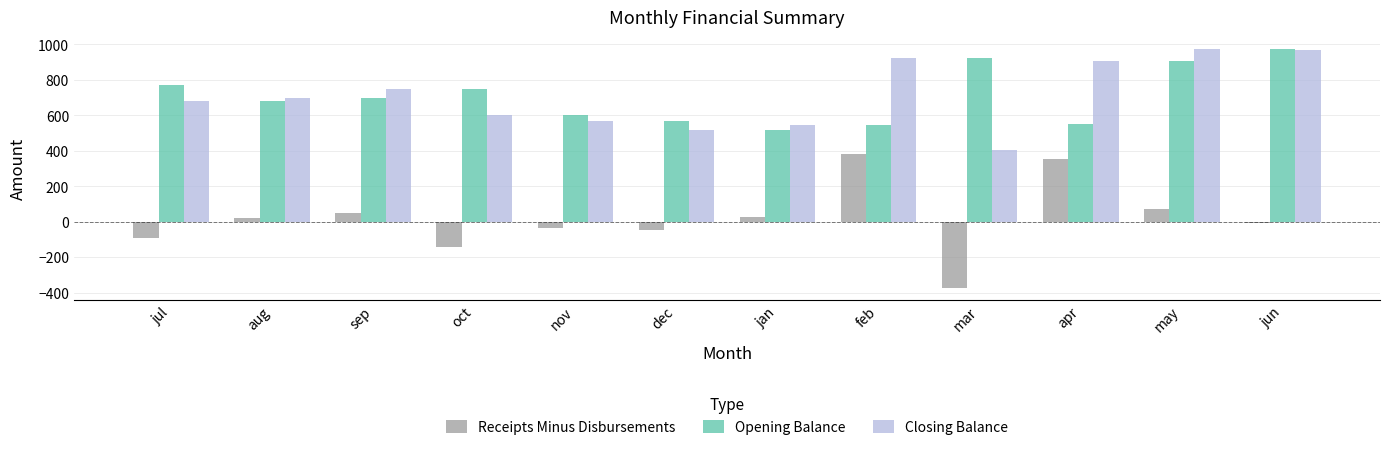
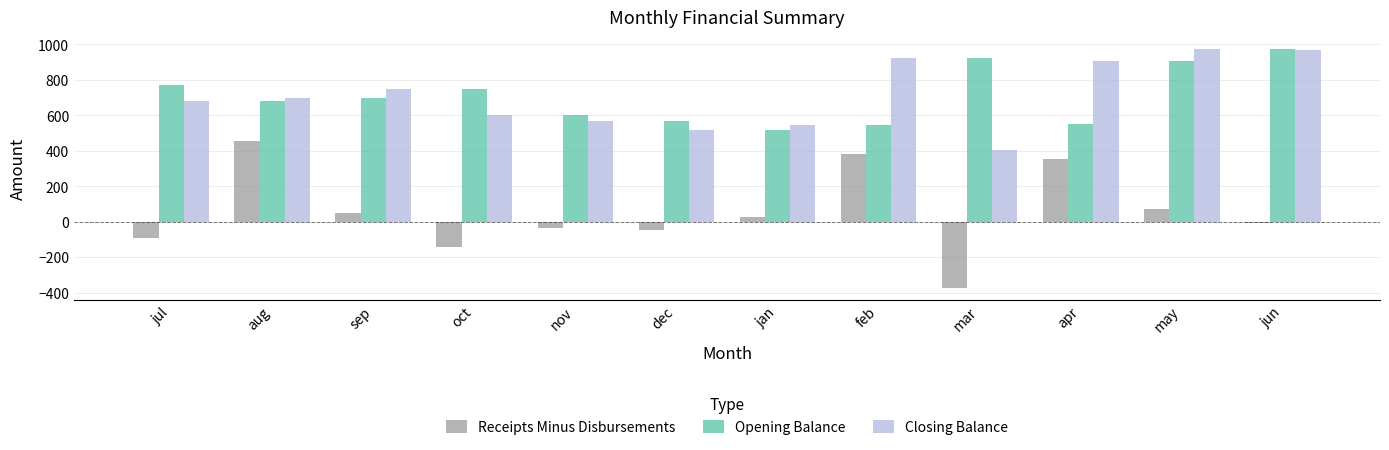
  {
    "Receipts Minus Disbursements": {
      "jul": -90,
-     "aug": 20,
+     "aug": 450,
      "sep": 50,
      "oct": -150,
      "nov": -40,
      "dec": -50,
      "jan": 30,
      "feb": 380,
      "mar": -370,
      "apr": 350,
      "may": 70
    },
    "Opening Balance": {
      "jul": 770,
      "aug": 680,
      "sep": 700,
      "oct": 750,
      "nov": 600,
      "dec": 560,
      "jan": 520,
      "feb": 540,
      "mar": 920,
      "apr": 550,
      "may": 900,
      "jun": 970
    },
    "Closing Balance": {
      "jul": 680,
      "aug": 700,
      "sep": 750,
      "oct": 600,
      "nov": 560,
      "dec": 520,
      "jan": 540,
      "feb": 920,
      "mar": 400,
      "apr": 900,
      "may": 970,
      "jun": 970
    }
  }
